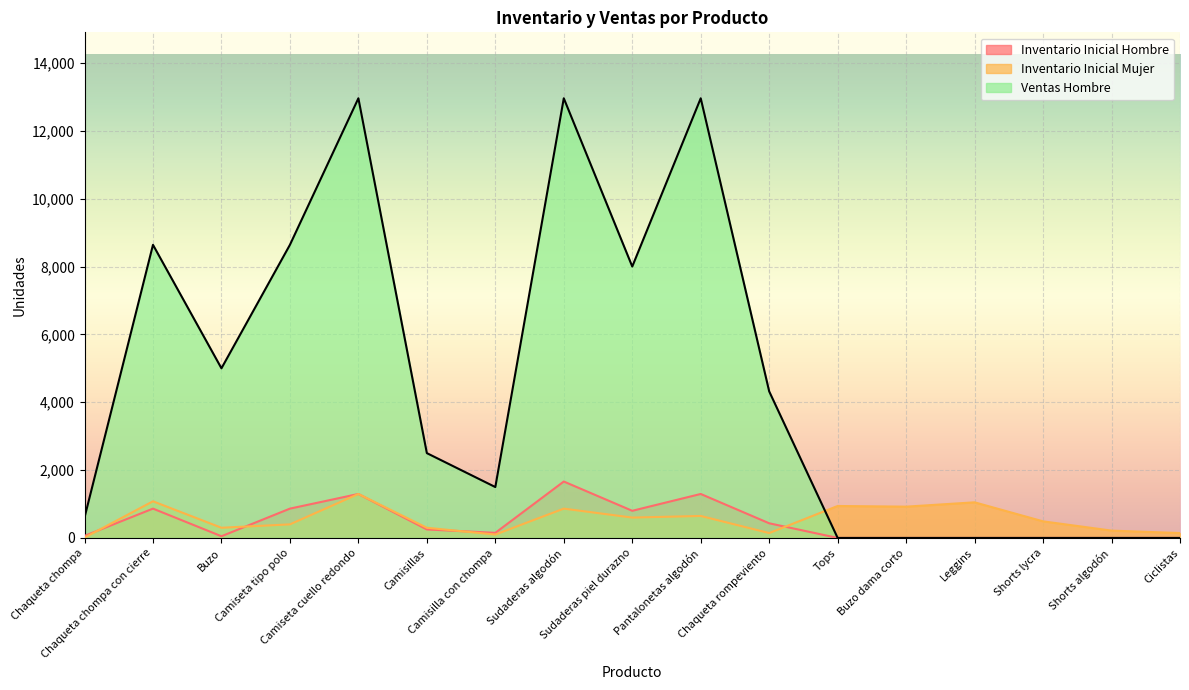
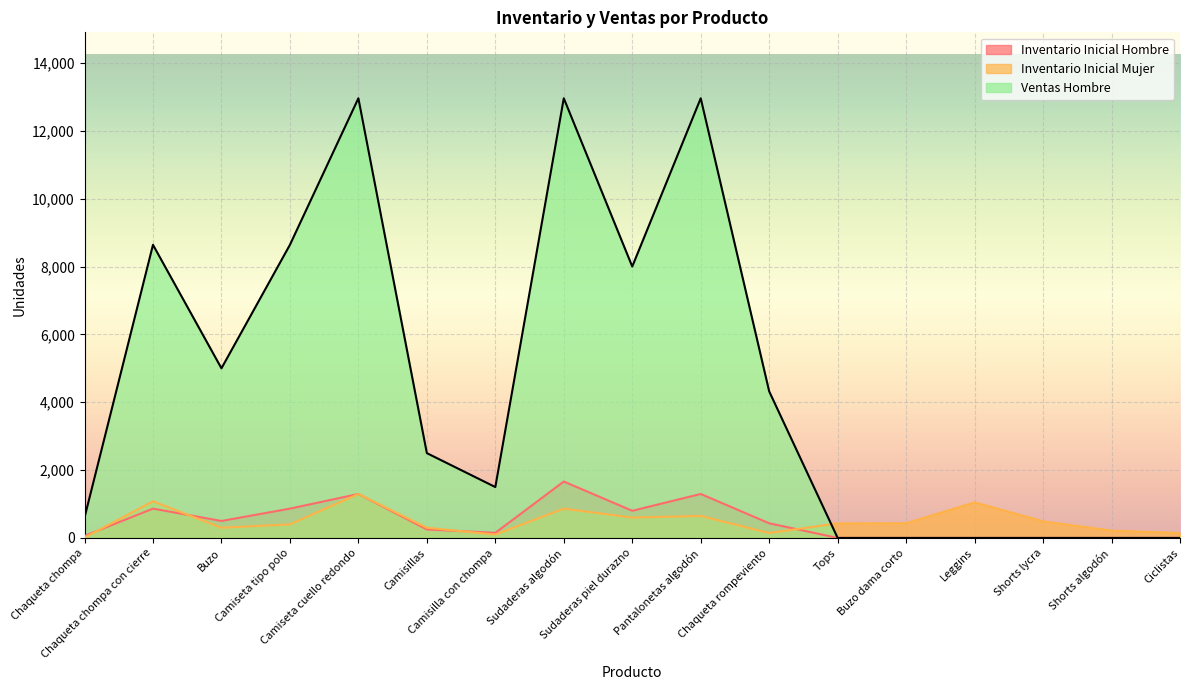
  {
    "Inventario Inicial Hombre": {
      "Chaqueta chompa con cierre": "900",
-     "Buzo": "100",
+     "Buzo": "500",
      "Camiseta tipo polo": "900",
      "Sudaderas algodón": "1,700",
      "Sudaderas piel durazno": "800",
      "Pantalonetas algodón": "1,300",
      "Chaqueta rompeviento": "400"
    },
    "Inventario Inicial Mujer": {
      "Chaqueta chompa con cierre": "1,100",
      "Buzo": "300",
      "Camiseta tipo polo": "400",
      "Sudaderas algodón": "900",
      "Sudaderas piel durazno": "600",
      "Pantalonetas algodón": "600",
      "Chaqueta rompeviento": "100",
-     "Tops": "900",
-     "Buzo dama corto": "900",
+     "Tops": "400",
+     "Buzo dama corto": "400",
      "Leggins": "1,100",
      "Shorts lycra": "500",
      "Shorts algodón": "200",
      "Ciclistas": "100"
    },
    "Ventas Hombre": {
      "Chaqueta chompa": "600",
      "Chaqueta chompa con cierre": "8,600",
      "Buzo": "5,000",
      "Camiseta tipo polo": "8,600",
      "Camiseta cuello redondo": "13,000",
      "Camisillas": "2,500",
      "Camisilla con chompa": "1,500",
      "Sudaderas algodón": "13,000",
      "Sudaderas piel durazno": "8,000",
      "Pantalonetas algodón": "13,000",
      "Chaqueta rompeviento": "4,300"
    }
  }
